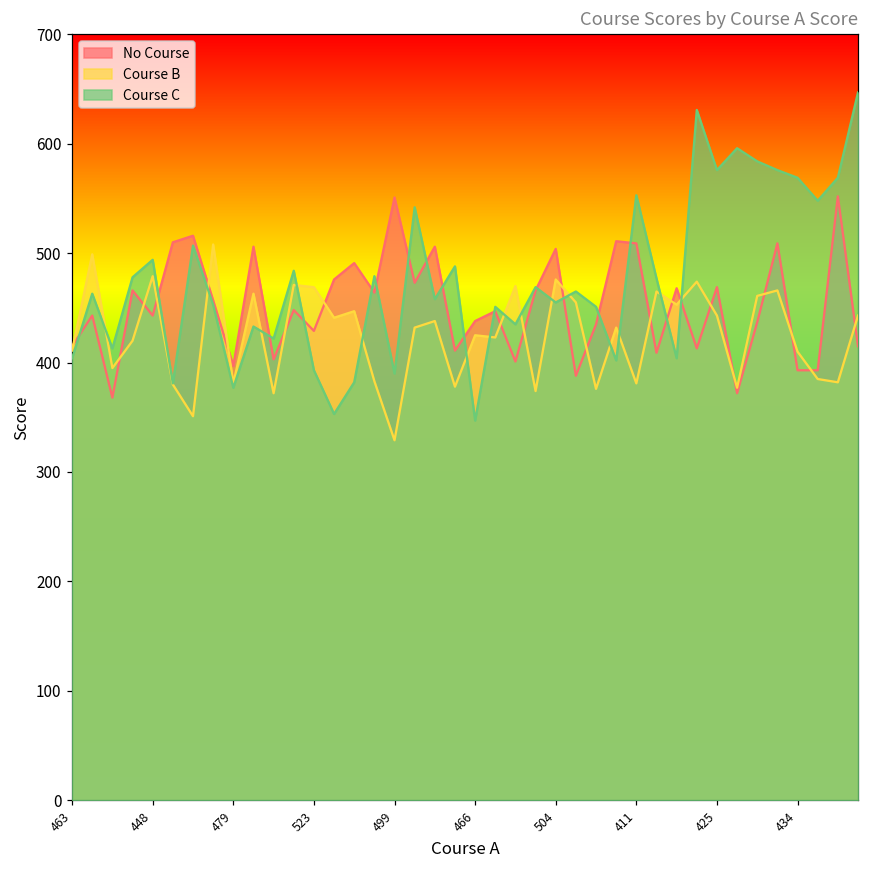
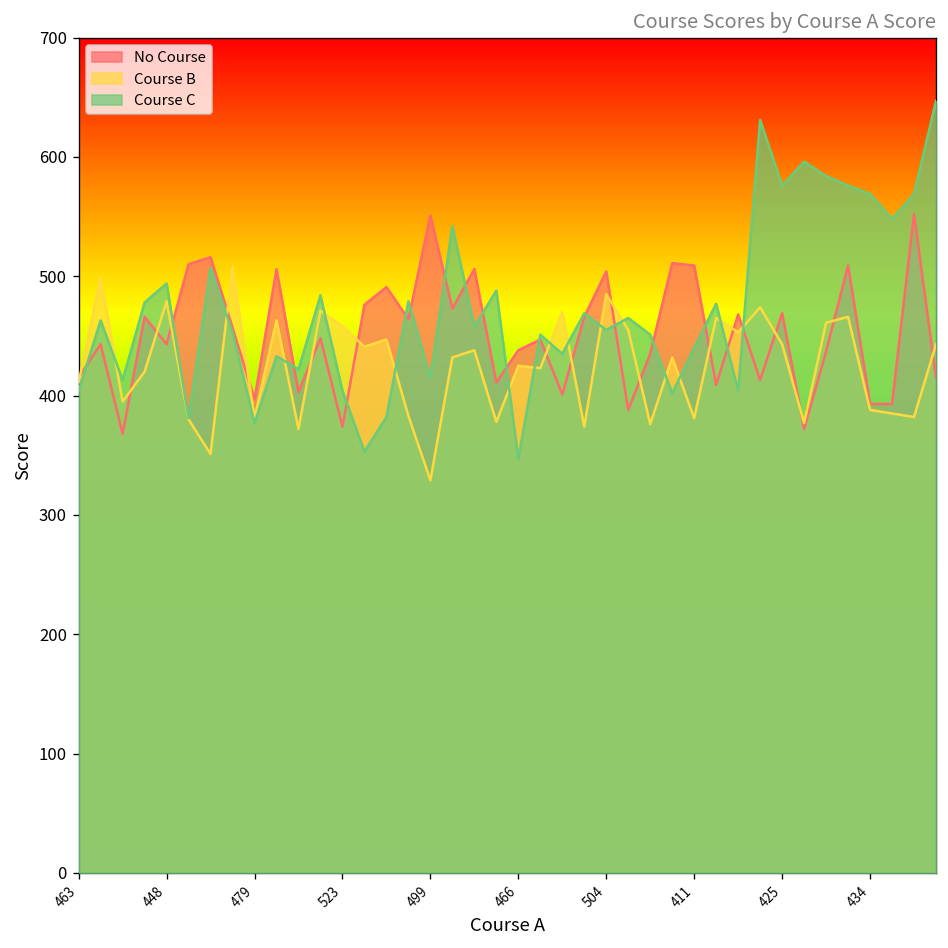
  {
    "No Course": {
      "463": 420,
      "448": 440,
      "479": 400,
-     "523": 430,
+     "523": 370,
      "499": 550,
      "466": 440,
      "504": 500,
      "411": 510,
      "425": 470,
      "434": 390
    },
    "Course B": {
      "463": 410,
      "448": 480,
      "479": 380,
-     "523": 470,
+     "523": 460,
      "499": 330,
      "466": 430,
-     "504": 480,
+     "504": 490,
      "411": 380,
      "425": 440,
-     "434": 410
+     "434": 390
    },
    "Course C": {
      "463": 400,
      "448": 490,
      "479": 380,
-     "523": 390,
-     "499": 390,
+     "523": 400,
+     "499": 420,
      "466": 350,
      "504": 460,
-     "411": 550,
+     "411": 440,
      "425": 580,
      "434": 570
    }
  }
